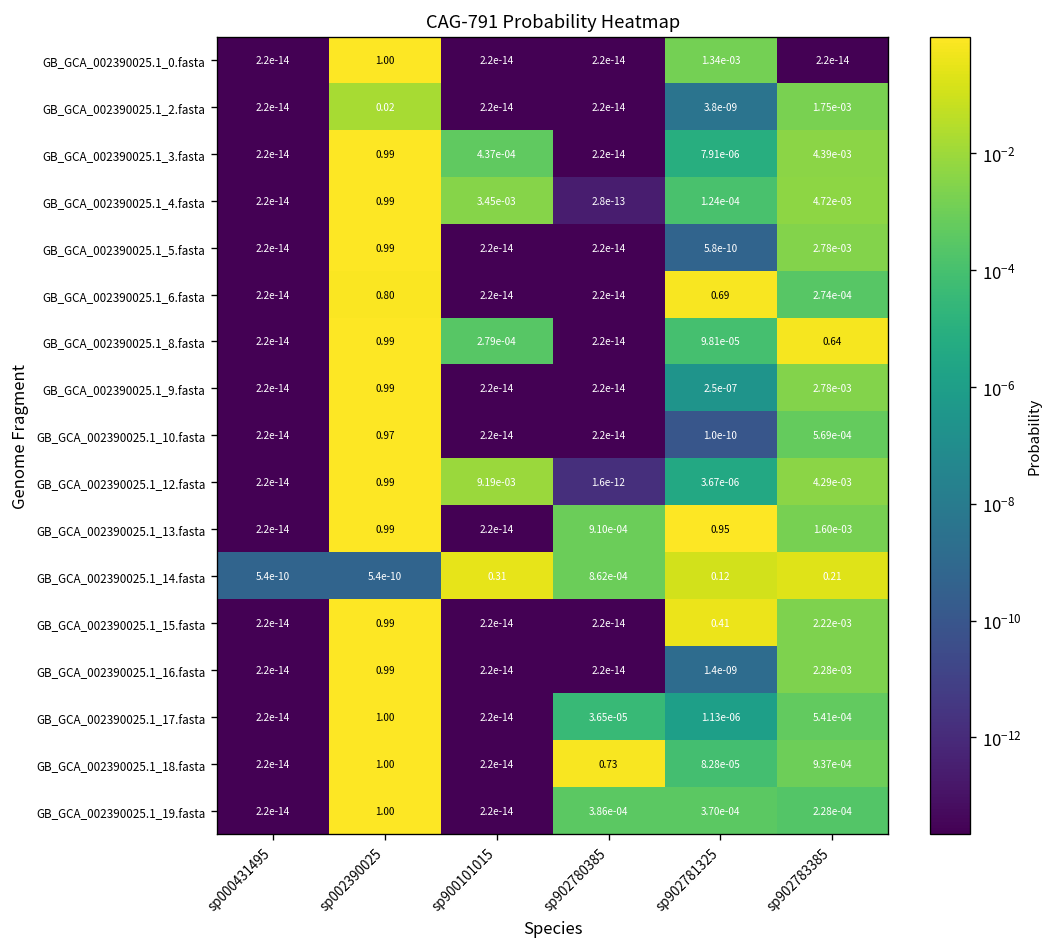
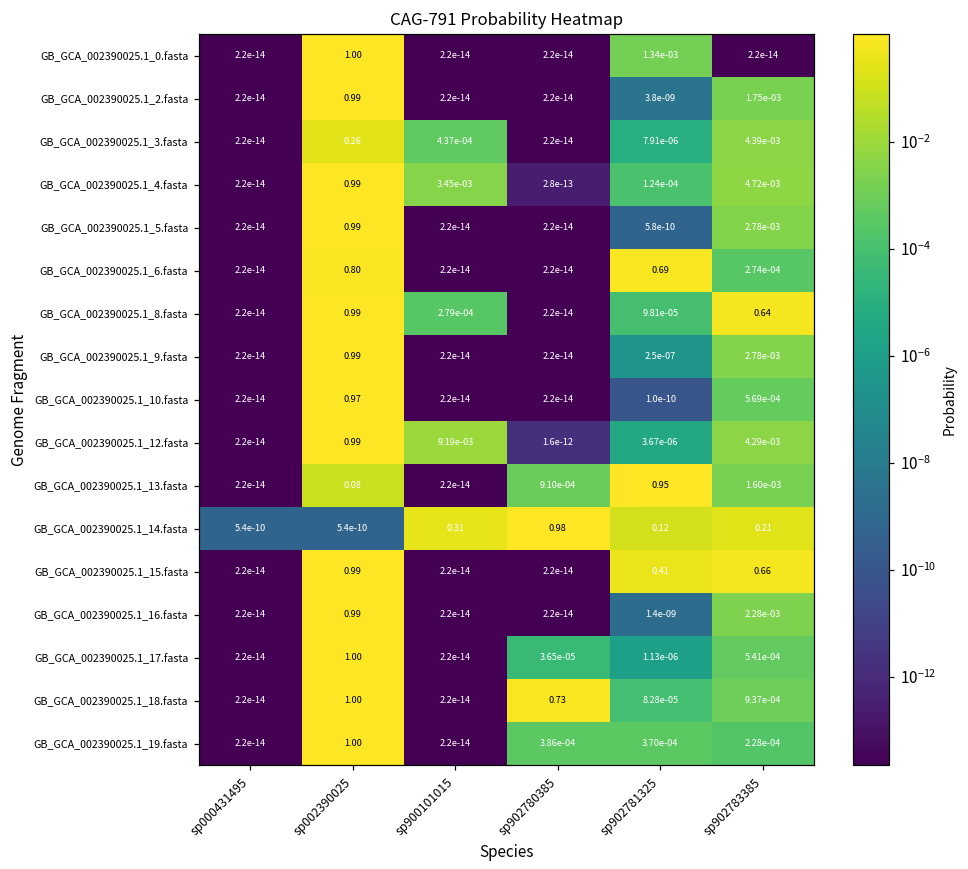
  {
    "GB_GCA_002390025.1_0.fasta": {
      "sp000431495": "2.2e-14",
      "sp002390025": "1.00",
      "sp900101015": "2.2e-14",
      "sp902780385": "2.2e-14",
      "sp902781325": "1.34e-03",
      "sp902783385": "2.2e-14"
    },
    "GB_GCA_002390025.1_2.fasta": {
      "sp000431495": "2.2e-14",
-     "sp002390025": "0.02",
+     "sp002390025": "0.99",
      "sp900101015": "2.2e-14",
      "sp902780385": "2.2e-14",
      "sp902781325": "3.8e-09",
      "sp902783385": "1.75e-03"
    },
    "GB_GCA_002390025.1_3.fasta": {
      "sp000431495": "2.2e-14",
-     "sp002390025": "0.99",
+     "sp002390025": "0.26",
      "sp900101015": "4.37e-04",
      "sp902780385": "2.2e-14",
      "sp902781325": "7.91e-06",
      "sp902783385": "4.39e-03"
    },
    "GB_GCA_002390025.1_4.fasta": {
      "sp000431495": "2.2e-14",
      "sp002390025": "0.99",
      "sp900101015": "3.45e-03",
      "sp902780385": "2.8e-13",
      "sp902781325": "1.24e-04",
      "sp902783385": "4.72e-03"
    },
    "GB_GCA_002390025.1_5.fasta": {
      "sp000431495": "2.2e-14",
      "sp002390025": "0.99",
      "sp900101015": "2.2e-14",
      "sp902780385": "2.2e-14",
      "sp902781325": "5.8e-10",
      "sp902783385": "2.78e-03"
    },
    "GB_GCA_002390025.1_6.fasta": {
      "sp000431495": "2.2e-14",
      "sp002390025": "0.80",
      "sp900101015": "2.2e-14",
      "sp902780385": "2.2e-14",
      "sp902781325": "0.69",
      "sp902783385": "2.74e-04"
    },
    "GB_GCA_002390025.1_8.fasta": {
      "sp000431495": "2.2e-14",
      "sp002390025": "0.99",
      "sp900101015": "2.79e-04",
      "sp902780385": "2.2e-14",
      "sp902781325": "9.81e-05",
      "sp902783385": "0.64"
    },
    "GB_GCA_002390025.1_9.fasta": {
      "sp000431495": "2.2e-14",
      "sp002390025": "0.99",
      "sp900101015": "2.2e-14",
      "sp902780385": "2.2e-14",
      "sp902781325": "2.5e-07",
      "sp902783385": "2.78e-03"
    },
    "GB_GCA_002390025.1_10.fasta": {
      "sp000431495": "2.2e-14",
      "sp002390025": "0.97",
      "sp900101015": "2.2e-14",
      "sp902780385": "2.2e-14",
      "sp902781325": "1.0e-10",
      "sp902783385": "5.69e-04"
    },
    "GB_GCA_002390025.1_12.fasta": {
      "sp000431495": "2.2e-14",
      "sp002390025": "0.99",
      "sp900101015": "9.19e-03",
      "sp902780385": "1.6e-12",
      "sp902781325": "3.67e-06",
      "sp902783385": "4.29e-03"
    },
    "GB_GCA_002390025.1_13.fasta": {
      "sp000431495": "2.2e-14",
-     "sp002390025": "0.99",
+     "sp002390025": "0.08",
      "sp900101015": "2.2e-14",
      "sp902780385": "9.10e-04",
      "sp902781325": "0.95",
      "sp902783385": "1.60e-03"
    },
    "GB_GCA_002390025.1_14.fasta": {
      "sp000431495": "5.4e-10",
      "sp002390025": "5.4e-10",
      "sp900101015": "0.31",
-     "sp902780385": "8.62e-04",
+     "sp902780385": "0.98",
      "sp902781325": "0.12",
      "sp902783385": "0.21"
    },
    "GB_GCA_002390025.1_15.fasta": {
      "sp000431495": "2.2e-14",
      "sp002390025": "0.99",
      "sp900101015": "2.2e-14",
      "sp902780385": "2.2e-14",
      "sp902781325": "0.41",
-     "sp902783385": "2.22e-03"
+     "sp902783385": "0.66"
    },
    "GB_GCA_002390025.1_16.fasta": {
      "sp000431495": "2.2e-14",
      "sp002390025": "0.99",
      "sp900101015": "2.2e-14",
      "sp902780385": "2.2e-14",
      "sp902781325": "1.4e-09",
      "sp902783385": "2.28e-03"
    },
    "GB_GCA_002390025.1_17.fasta": {
      "sp000431495": "2.2e-14",
      "sp002390025": "1.00",
      "sp900101015": "2.2e-14",
      "sp902780385": "3.65e-05",
      "sp902781325": "1.13e-06",
      "sp902783385": "5.41e-04"
    },
    "GB_GCA_002390025.1_18.fasta": {
      "sp000431495": "2.2e-14",
      "sp002390025": "1.00",
      "sp900101015": "2.2e-14",
      "sp902780385": "0.73",
      "sp902781325": "8.28e-05",
      "sp902783385": "9.37e-04"
    },
    "GB_GCA_002390025.1_19.fasta": {
      "sp000431495": "2.2e-14",
      "sp002390025": "1.00",
      "sp900101015": "2.2e-14",
      "sp902780385": "3.86e-04",
      "sp902781325": "3.70e-04",
      "sp902783385": "2.28e-04"
    }
  }
